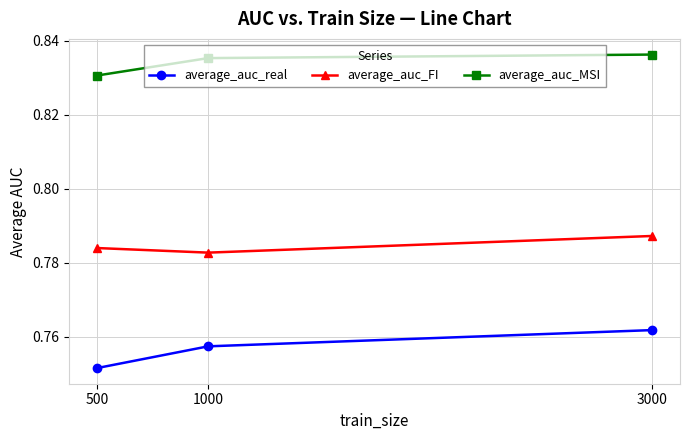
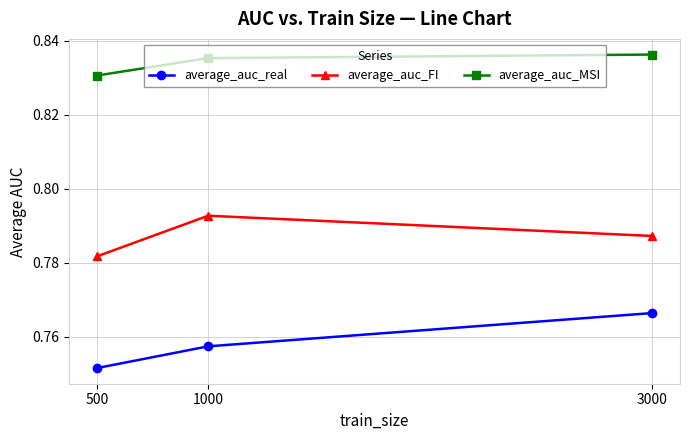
  {
    "average_auc_real": {
      "500": 0.752,
      "1000": 0.757,
-     "3000": 0.762
+     "3000": 0.766
    },
    "average_auc_FI": {
-     "500": 0.784,
-     "1000": 0.783,
+     "500": 0.782,
+     "1000": 0.793,
      "3000": 0.787
    },
    "average_auc_MSI": {
      "500": 0.831,
      "3000": 0.836
    }
  }
